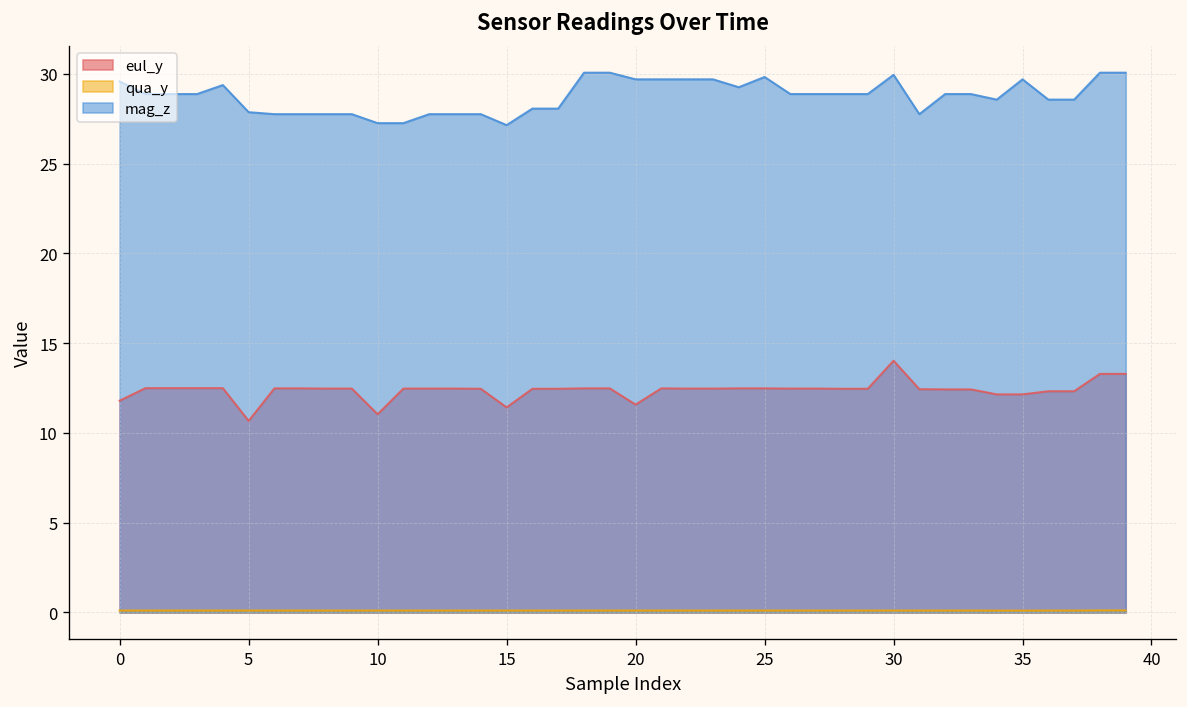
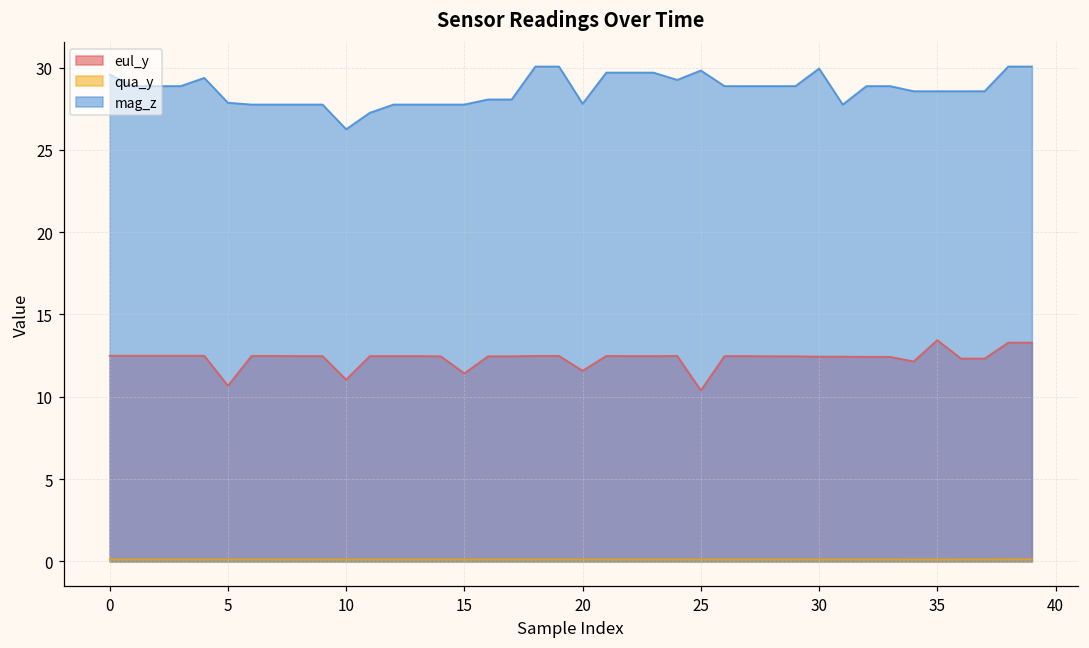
  {
    "eul_y": {
-     "0": 11.8,
+     "0": 12.5,
      "5": 10.7,
      "10": 11.0,
      "15": 11.4,
      "20": 11.6,
-     "25": 12.5,
-     "30": 14.0,
-     "35": 12.1
+     "25": 10.4,
+     "30": 12.4,
+     "35": 13.4
    },
    "qua_y": {
      "0": 0.1,
      "5": 0.1,
      "10": 0.1,
      "15": 0.1,
      "20": 0.1,
      "25": 0.1,
      "30": 0.1,
      "35": 0.1
    },
    "mag_z": {
      "5": 27.9,
-     "10": 27.3,
-     "15": 27.1,
-     "20": 29.7,
+     "10": 26.3,
+     "15": 27.8,
+     "20": 27.8,
      "25": 29.8,
      "30": 29.9,
-     "35": 29.7
+     "35": 28.6
    }
  }
